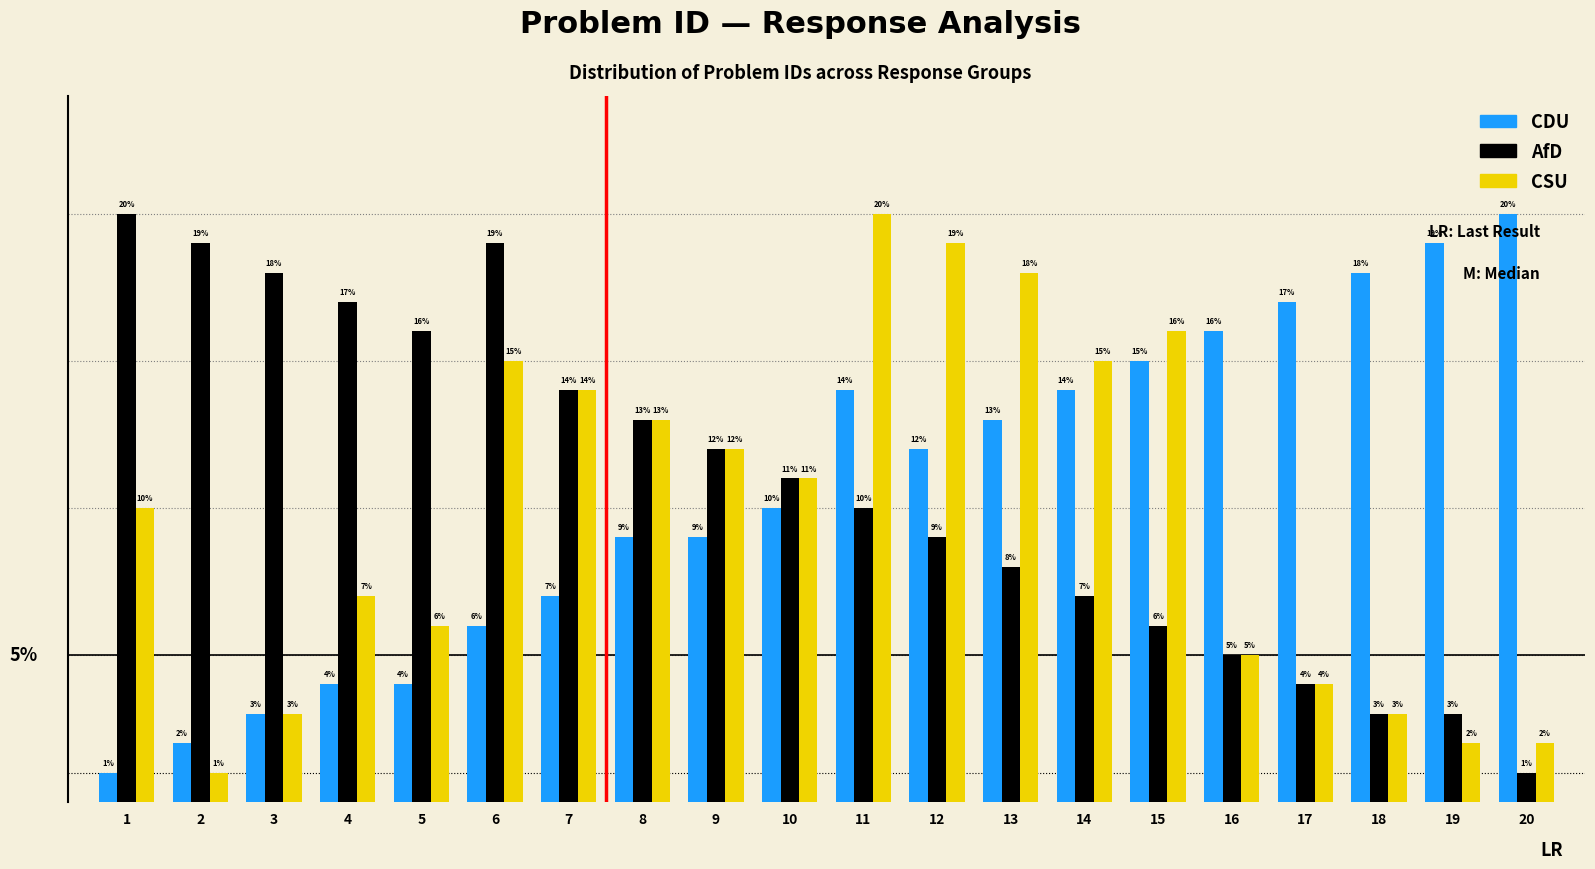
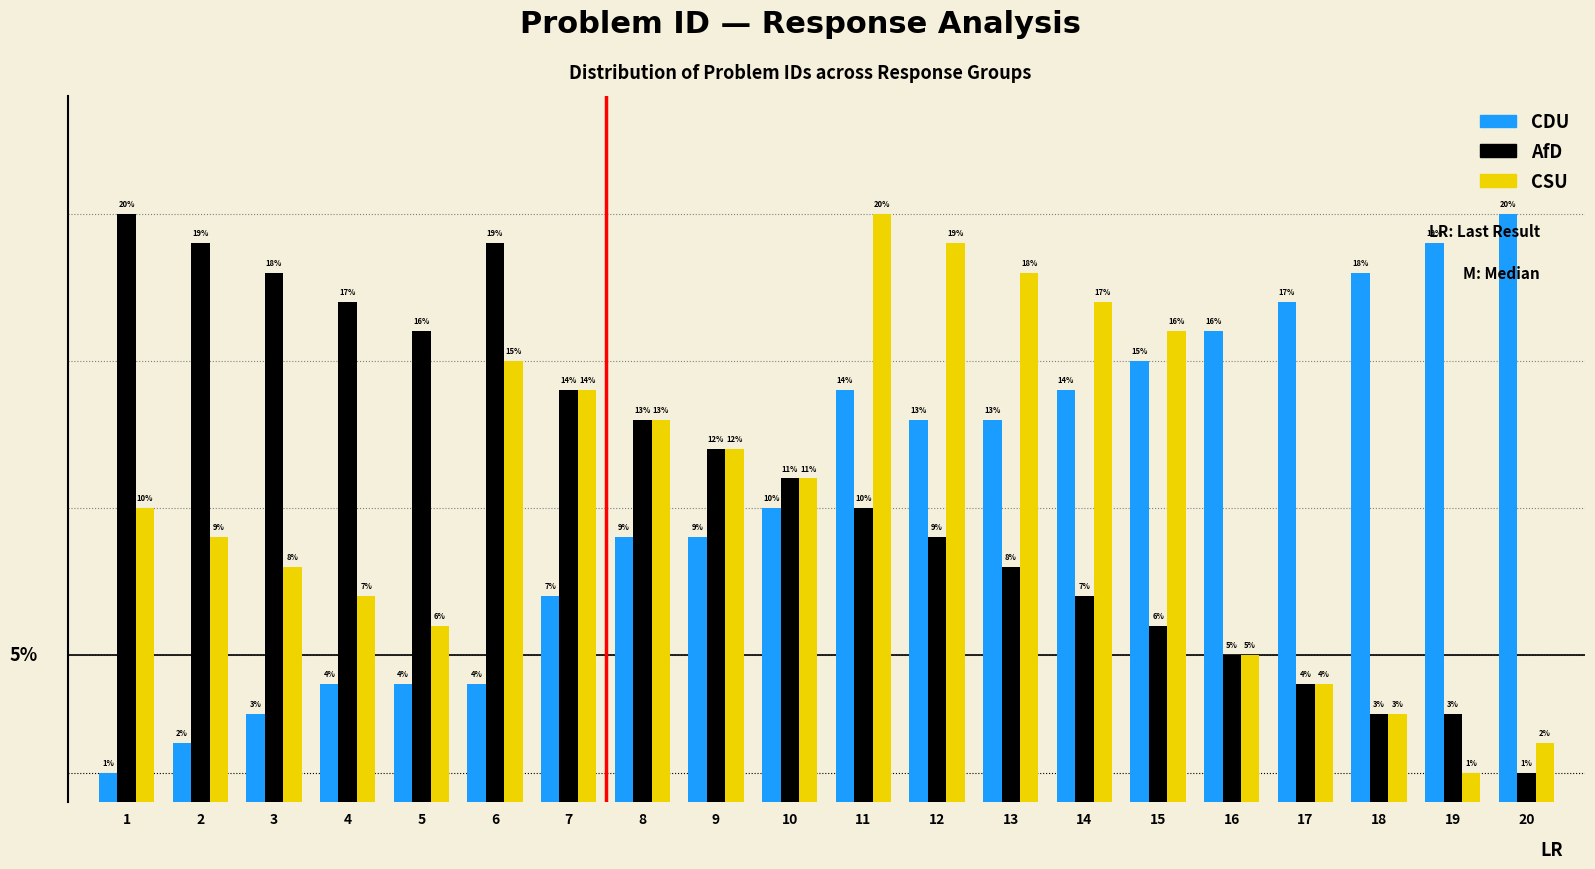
  {
    "CDU": {
      "1": "1%",
      "2": "2%",
      "3": "3%",
      "4": "4%",
      "5": "4%",
-     "6": "6%",
+     "6": "4%",
      "7": "7%",
      "8": "9%",
      "9": "9%",
      "10": "10%",
      "11": "14%",
-     "12": "12%",
+     "12": "13%",
      "13": "13%",
      "14": "14%",
      "15": "15%",
      "16": "16%",
      "17": "17%",
      "18": "18%",
      "20": "20%"
    },
    "AfD": {
      "1": "20%",
      "2": "19%",
      "3": "18%",
      "4": "17%",
      "5": "16%",
      "6": "19%",
      "7": "14%",
      "8": "13%",
      "9": "12%",
      "10": "11%",
      "11": "10%",
      "12": "9%",
      "13": "8%",
      "14": "7%",
      "15": "6%",
      "16": "5%",
      "17": "4%",
      "18": "3%",
      "19": "3%",
      "20": "1%"
    },
    "CSU": {
      "1": "10%",
-     "2": "1%",
-     "3": "3%",
+     "2": "9%",
+     "3": "8%",
      "4": "7%",
      "5": "6%",
      "6": "15%",
      "7": "14%",
      "8": "13%",
      "9": "12%",
      "10": "11%",
      "11": "20%",
      "12": "19%",
      "13": "18%",
-     "14": "15%",
+     "14": "17%",
      "15": "16%",
      "16": "5%",
      "17": "4%",
      "18": "3%",
-     "19": "2%",
+     "19": "1%",
      "20": "2%"
    }
  }
